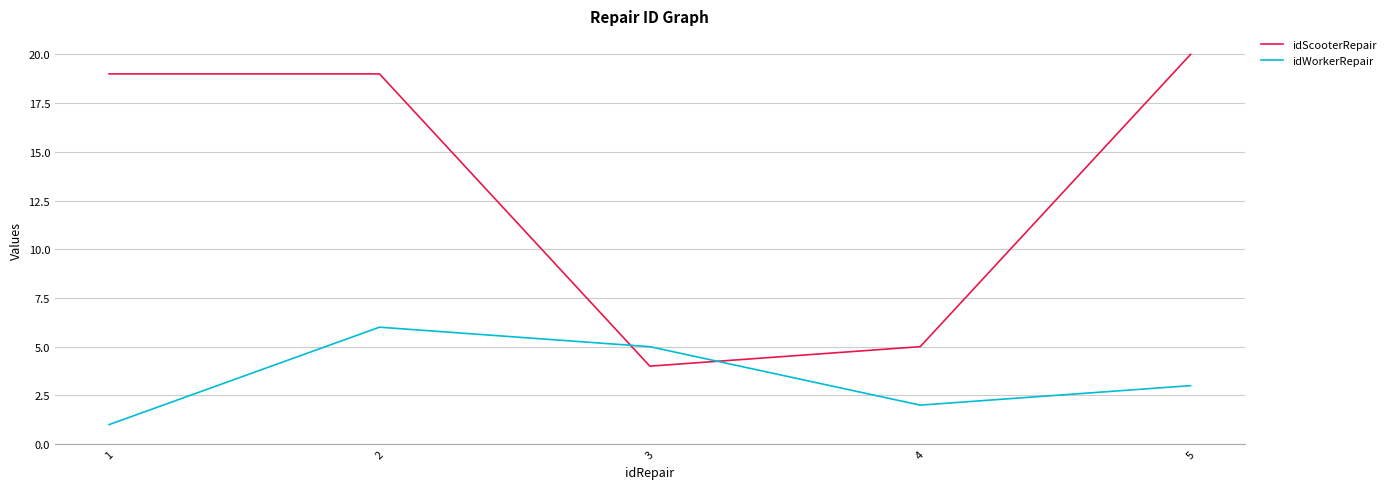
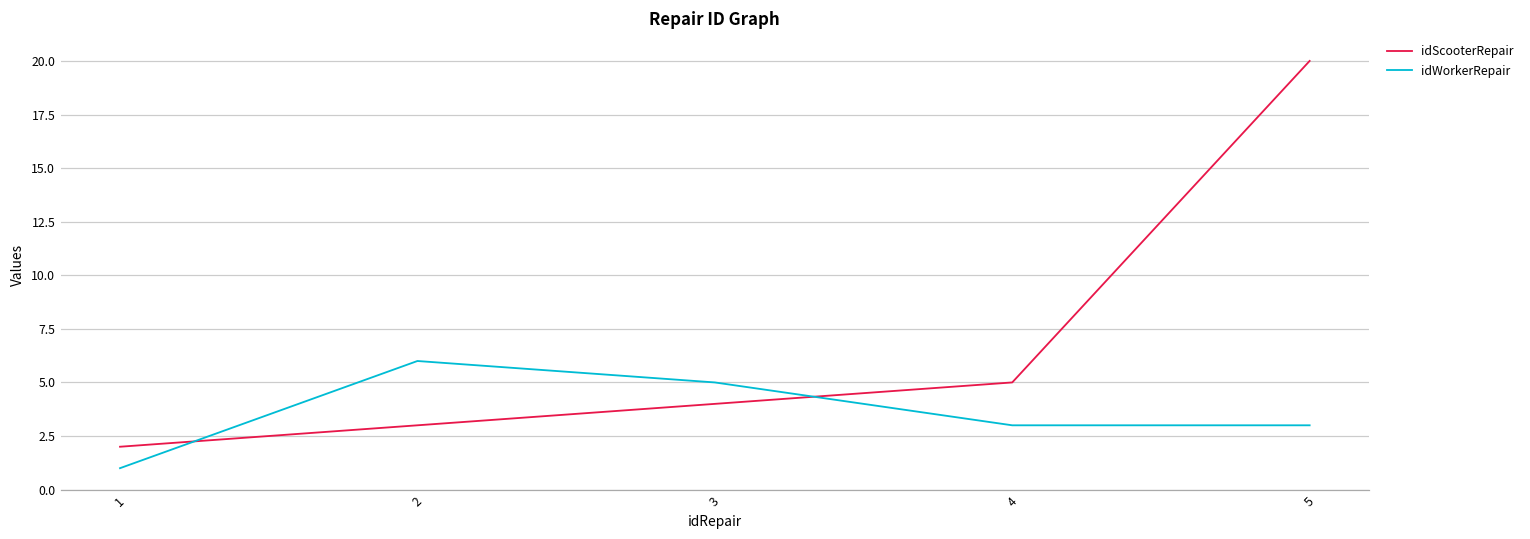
  {
    "idScooterRepair": {
-     "1": 19,
-     "2": 19,
+     "1": 2,
+     "2": 3,
      "3": 4,
      "4": 5,
      "5": 20
    },
    "idWorkerRepair": {
      "1": 1,
      "2": 6,
      "3": 5,
-     "4": 2,
+     "4": 3,
      "5": 3
    }
  }
